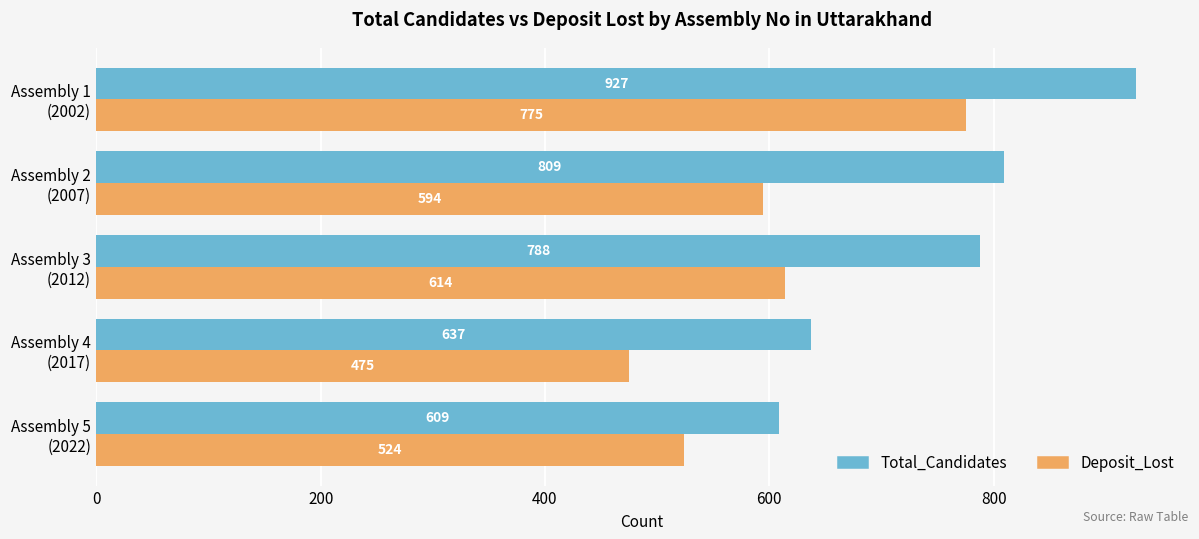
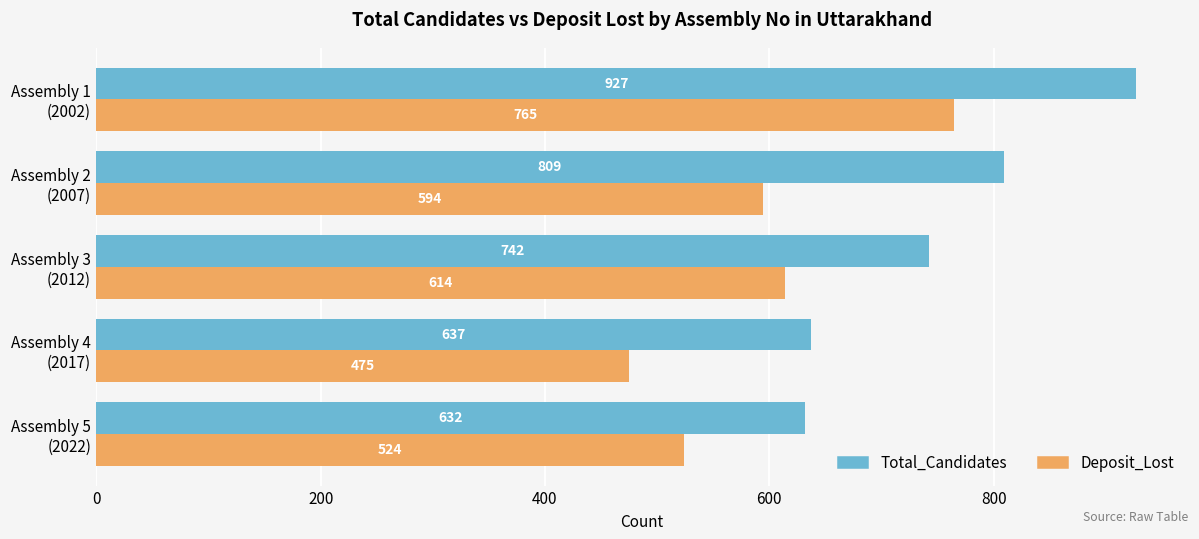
  {
    "Total_Candidates": {
      "Assembly 1 (2002)": 927,
      "Assembly 2 (2007)": 809,
-     "Assembly 3 (2012)": 788,
+     "Assembly 3 (2012)": 742,
      "Assembly 4 (2017)": 637,
-     "Assembly 5 (2022)": 609
+     "Assembly 5 (2022)": 632
    },
    "Deposit_Lost": {
-     "Assembly 1 (2002)": 775,
+     "Assembly 1 (2002)": 765,
      "Assembly 2 (2007)": 594,
      "Assembly 3 (2012)": 614,
      "Assembly 4 (2017)": 475,
      "Assembly 5 (2022)": 524
    }
  }
